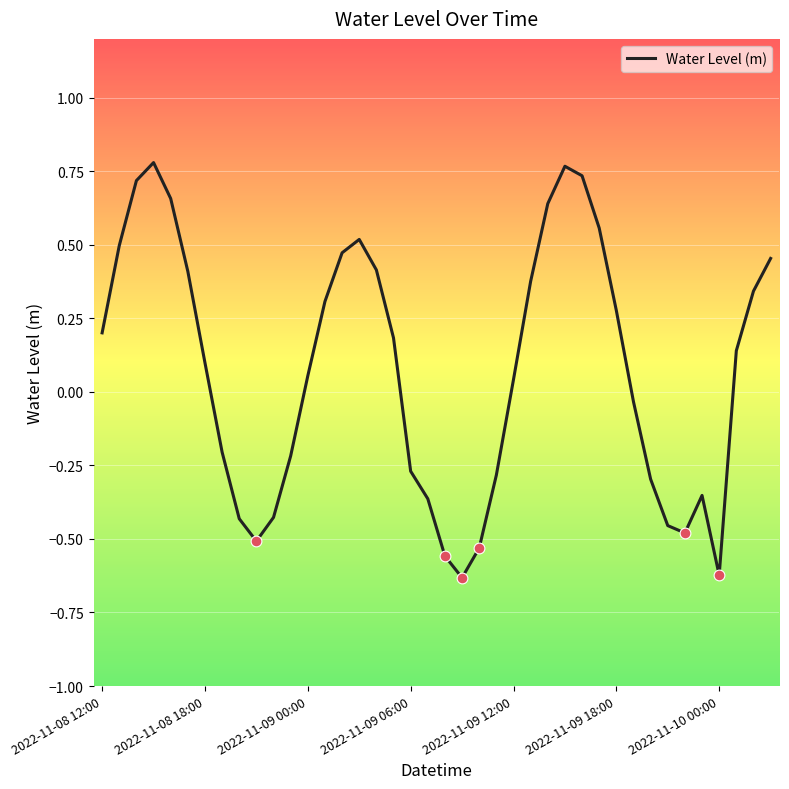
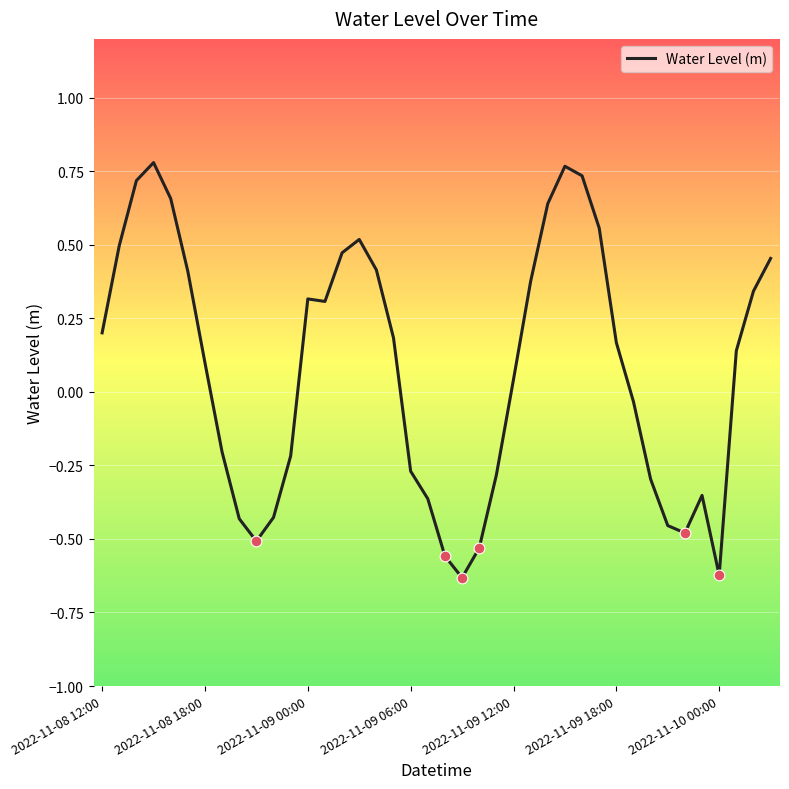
  {
    "Water Level (m)": {
      "2022-11-08 12:00": 0.20,
      "2022-11-08 18:00": 0.10,
-     "2022-11-09 00:00": 0.05,
+     "2022-11-09 00:00": 0.32,
      "2022-11-09 06:00": -0.27,
      "2022-11-09 12:00": 0.04,
-     "2022-11-09 18:00": 0.28
+     "2022-11-09 18:00": 0.17
    }
  }
